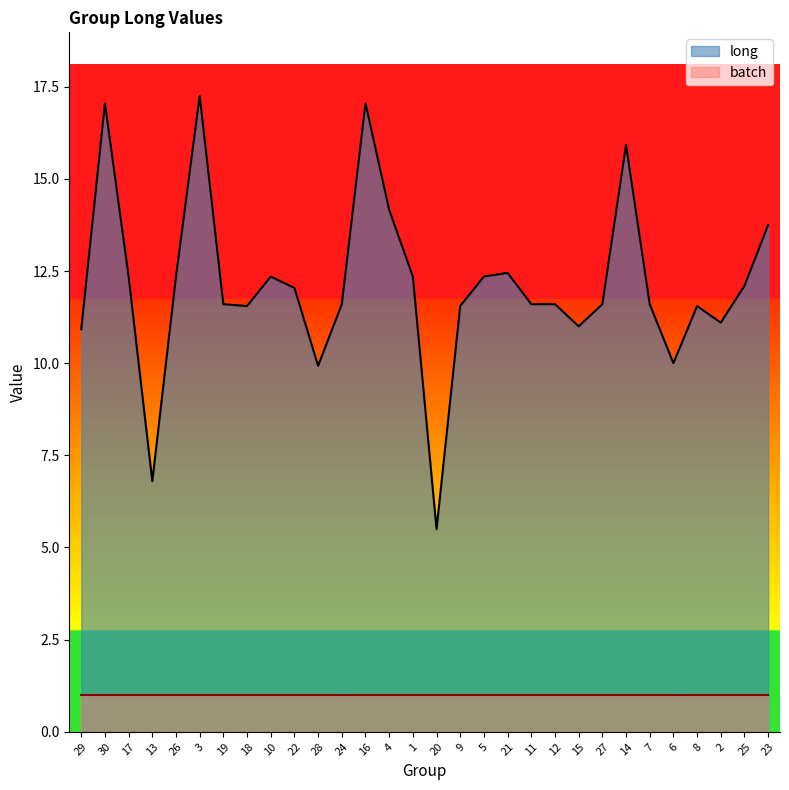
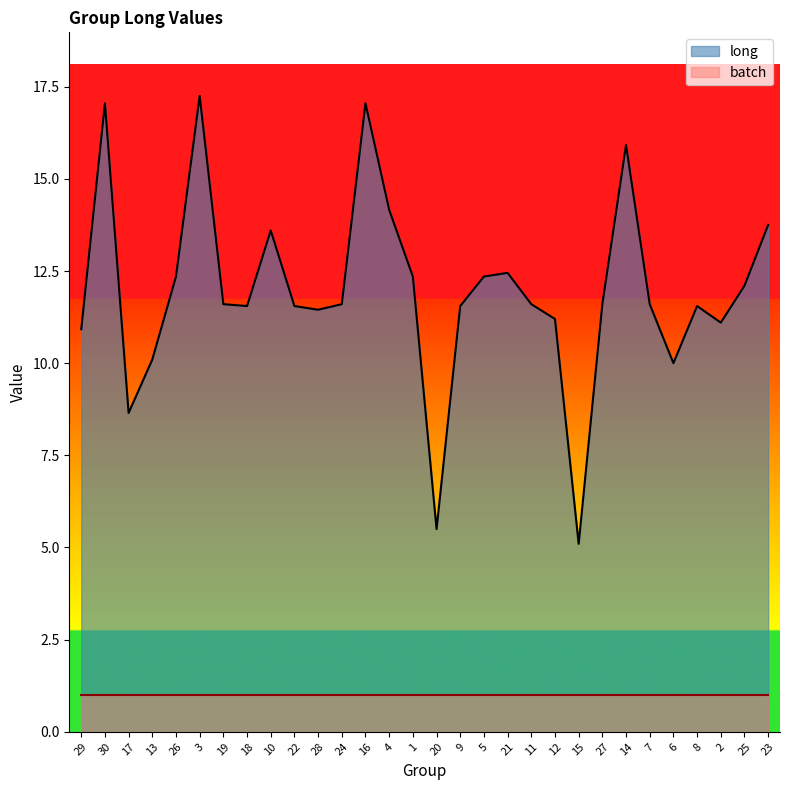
  {
    "long": {
      "29": 10.9,
      "30": 17.1,
-     "17": 12.4,
-     "13": 6.8,
+     "17": 8.7,
+     "13": 10.1,
      "26": 12.4,
      "3": 17.3,
      "19": 11.6,
      "18": 11.6,
-     "10": 12.4,
-     "22": 12.0,
-     "28": 9.9,
+     "10": 13.6,
+     "22": 11.6,
+     "28": 11.5,
      "24": 11.6,
      "16": 17.1,
      "4": 14.2,
      "1": 12.4,
      "20": 5.5,
      "9": 11.6,
      "5": 12.4,
      "21": 12.5,
      "11": 11.6,
-     "12": 11.6,
-     "15": 11.0,
+     "12": 11.2,
+     "15": 5.1,
      "27": 11.6,
      "14": 15.9,
      "7": 11.6,
      "6": 10.0,
      "8": 11.6,
      "2": 11.1,
      "25": 12.1,
      "23": 13.8
    },
    "batch": {
      "29": 1.0,
      "30": 1.0,
      "17": 1.0,
      "13": 1.0,
      "26": 1.0,
      "3": 1.0,
      "19": 1.0,
      "18": 1.0,
      "10": 1.0,
      "22": 1.0,
      "28": 1.0,
      "24": 1.0,
      "16": 1.0,
      "4": 1.0,
      "1": 1.0,
      "20": 1.0,
      "9": 1.0,
      "5": 1.0,
      "21": 1.0,
      "11": 1.0,
      "12": 1.0,
      "15": 1.0,
      "27": 1.0,
      "14": 1.0,
      "7": 1.0,
      "6": 1.0,
      "8": 1.0,
      "2": 1.0,
      "25": 1.0,
      "23": 1.0
    }
  }
